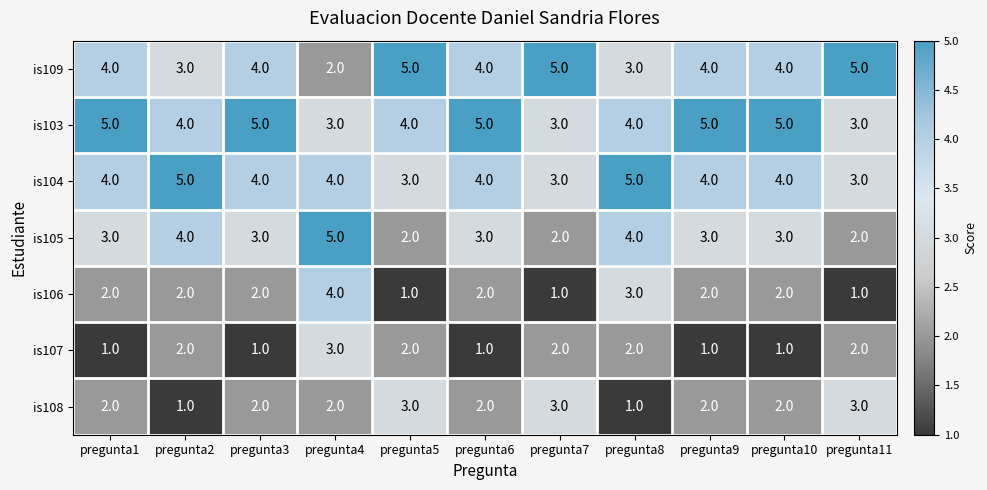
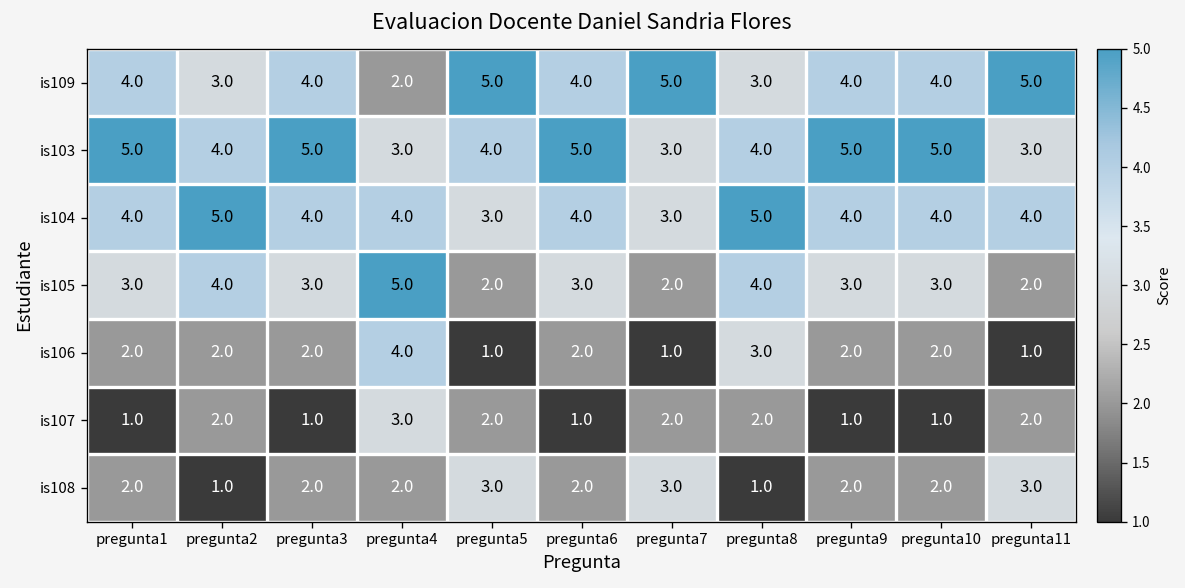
  {
    "is109": {
      "pregunta1": 4.0,
      "pregunta2": 3.0,
      "pregunta3": 4.0,
      "pregunta4": 2.0,
      "pregunta5": 5.0,
      "pregunta6": 4.0,
      "pregunta7": 5.0,
      "pregunta8": 3.0,
      "pregunta9": 4.0,
      "pregunta10": 4.0,
      "pregunta11": 5.0
    },
    "is103": {
      "pregunta1": 5.0,
      "pregunta2": 4.0,
      "pregunta3": 5.0,
      "pregunta4": 3.0,
      "pregunta5": 4.0,
      "pregunta6": 5.0,
      "pregunta7": 3.0,
      "pregunta8": 4.0,
      "pregunta9": 5.0,
      "pregunta10": 5.0,
      "pregunta11": 3.0
    },
    "is104": {
      "pregunta1": 4.0,
      "pregunta2": 5.0,
      "pregunta3": 4.0,
      "pregunta4": 4.0,
      "pregunta5": 3.0,
      "pregunta6": 4.0,
      "pregunta7": 3.0,
      "pregunta8": 5.0,
      "pregunta9": 4.0,
      "pregunta10": 4.0,
-     "pregunta11": 3.0
+     "pregunta11": 4.0
    },
    "is105": {
      "pregunta1": 3.0,
      "pregunta2": 4.0,
      "pregunta3": 3.0,
      "pregunta4": 5.0,
      "pregunta5": 2.0,
      "pregunta6": 3.0,
      "pregunta7": 2.0,
      "pregunta8": 4.0,
      "pregunta9": 3.0,
      "pregunta10": 3.0,
      "pregunta11": 2.0
    },
    "is106": {
      "pregunta1": 2.0,
      "pregunta2": 2.0,
      "pregunta3": 2.0,
      "pregunta4": 4.0,
      "pregunta5": 1.0,
      "pregunta6": 2.0,
      "pregunta7": 1.0,
      "pregunta8": 3.0,
      "pregunta9": 2.0,
      "pregunta10": 2.0,
      "pregunta11": 1.0
    },
    "is107": {
      "pregunta1": 1.0,
      "pregunta2": 2.0,
      "pregunta3": 1.0,
      "pregunta4": 3.0,
      "pregunta5": 2.0,
      "pregunta6": 1.0,
      "pregunta7": 2.0,
      "pregunta8": 2.0,
      "pregunta9": 1.0,
      "pregunta10": 1.0,
      "pregunta11": 2.0
    },
    "is108": {
      "pregunta1": 2.0,
      "pregunta2": 1.0,
      "pregunta3": 2.0,
      "pregunta4": 2.0,
      "pregunta5": 3.0,
      "pregunta6": 2.0,
      "pregunta7": 3.0,
      "pregunta8": 1.0,
      "pregunta9": 2.0,
      "pregunta10": 2.0,
      "pregunta11": 3.0
    }
  }
